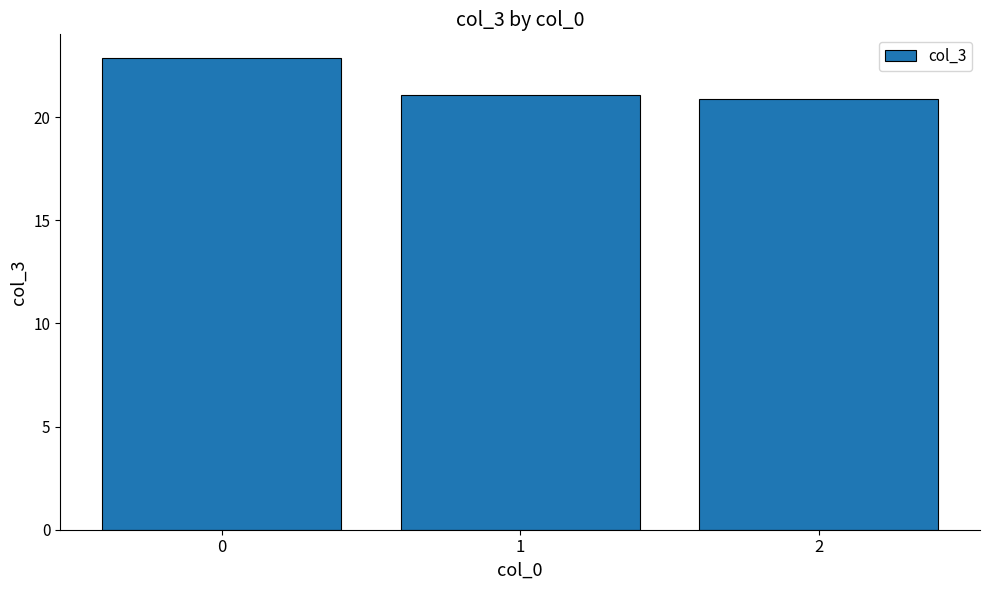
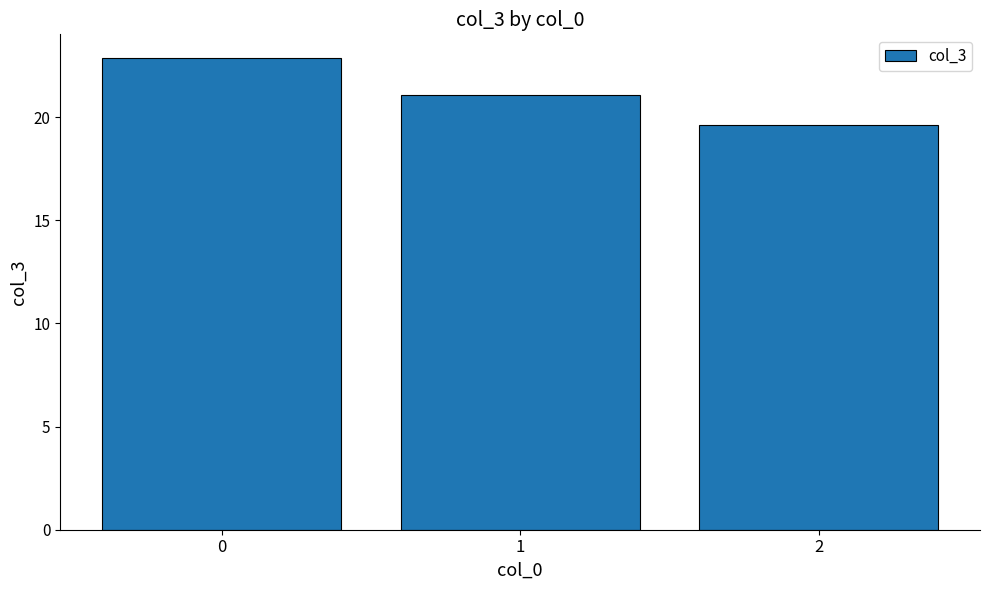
  {
    "0": 22.9,
    "1": 21.0,
-   "2": 20.9
+   "2": 19.6
  }
